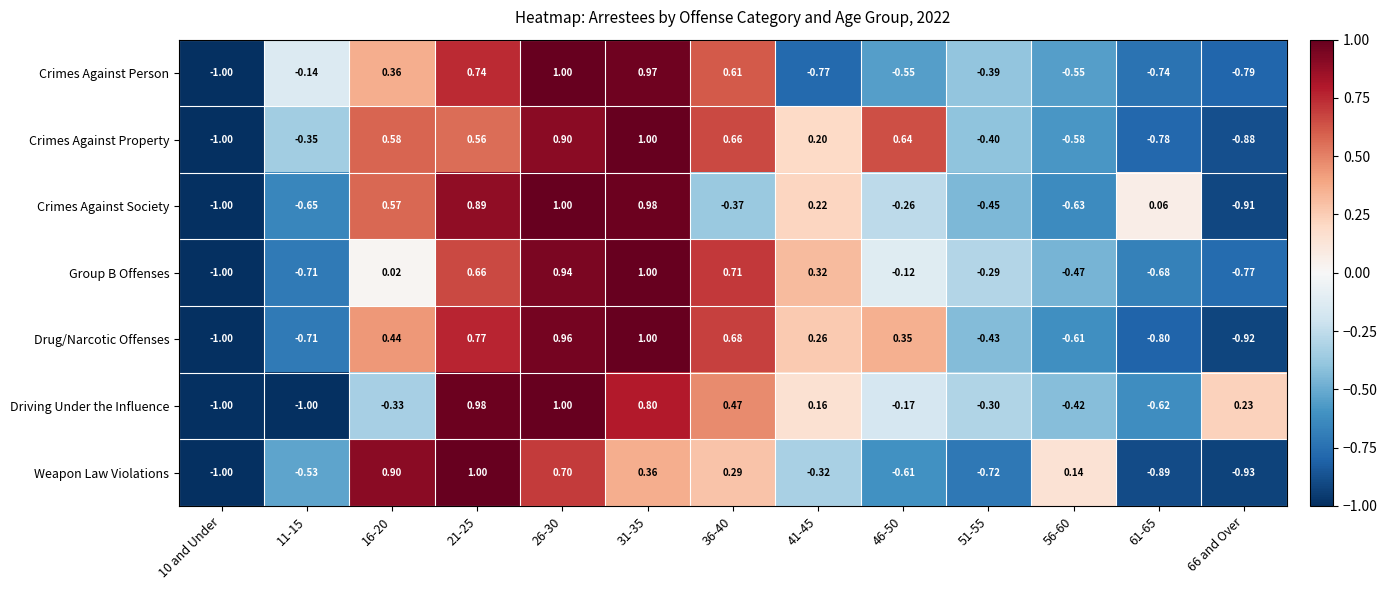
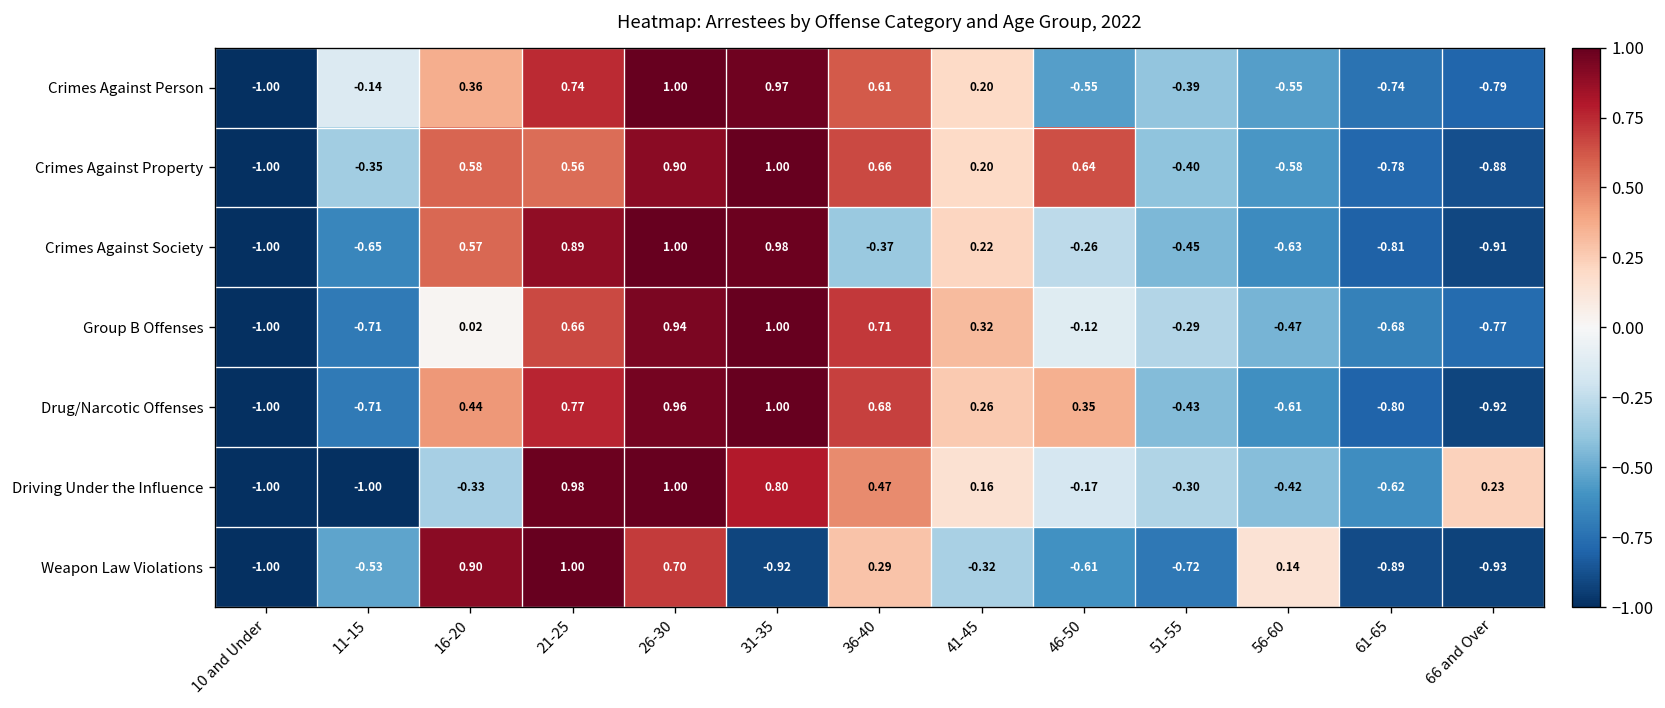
  {
    "Crimes Against Person": {
      "10 and Under": -1.00,
      "11-15": -0.14,
      "16-20": 0.36,
      "21-25": 0.74,
      "26-30": 1.00,
      "31-35": 0.97,
      "36-40": 0.61,
-     "41-45": -0.77,
+     "41-45": 0.20,
      "46-50": -0.55,
      "51-55": -0.39,
      "56-60": -0.55,
      "61-65": -0.74,
      "66 and Over": -0.79
    },
    "Crimes Against Property": {
      "10 and Under": -1.00,
      "11-15": -0.35,
      "16-20": 0.58,
      "21-25": 0.56,
      "26-30": 0.90,
      "31-35": 1.00,
      "36-40": 0.66,
      "41-45": 0.20,
      "46-50": 0.64,
      "51-55": -0.40,
      "56-60": -0.58,
      "61-65": -0.78,
      "66 and Over": -0.88
    },
    "Crimes Against Society": {
      "10 and Under": -1.00,
      "11-15": -0.65,
      "16-20": 0.57,
      "21-25": 0.89,
      "26-30": 1.00,
      "31-35": 0.98,
      "36-40": -0.37,
      "41-45": 0.22,
      "46-50": -0.26,
      "51-55": -0.45,
      "56-60": -0.63,
-     "61-65": 0.06,
+     "61-65": -0.81,
      "66 and Over": -0.91
    },
    "Group B Offenses": {
      "10 and Under": -1.00,
      "11-15": -0.71,
      "16-20": 0.02,
      "21-25": 0.66,
      "26-30": 0.94,
      "31-35": 1.00,
      "36-40": 0.71,
      "41-45": 0.32,
      "46-50": -0.12,
      "51-55": -0.29,
      "56-60": -0.47,
      "61-65": -0.68,
      "66 and Over": -0.77
    },
    "Drug/Narcotic Offenses": {
      "10 and Under": -1.00,
      "11-15": -0.71,
      "16-20": 0.44,
      "21-25": 0.77,
      "26-30": 0.96,
      "31-35": 1.00,
      "36-40": 0.68,
      "41-45": 0.26,
      "46-50": 0.35,
      "51-55": -0.43,
      "56-60": -0.61,
      "61-65": -0.80,
      "66 and Over": -0.92
    },
    "Driving Under the Influence": {
      "10 and Under": -1.00,
      "11-15": -1.00,
      "16-20": -0.33,
      "21-25": 0.98,
      "26-30": 1.00,
      "31-35": 0.80,
      "36-40": 0.47,
      "41-45": 0.16,
      "46-50": -0.17,
      "51-55": -0.30,
      "56-60": -0.42,
      "61-65": -0.62,
      "66 and Over": 0.23
    },
    "Weapon Law Violations": {
      "10 and Under": -1.00,
      "11-15": -0.53,
      "16-20": 0.90,
      "21-25": 1.00,
      "26-30": 0.70,
-     "31-35": 0.36,
+     "31-35": -0.92,
      "36-40": 0.29,
      "41-45": -0.32,
      "46-50": -0.61,
      "51-55": -0.72,
      "56-60": 0.14,
      "61-65": -0.89,
      "66 and Over": -0.93
    }
  }
